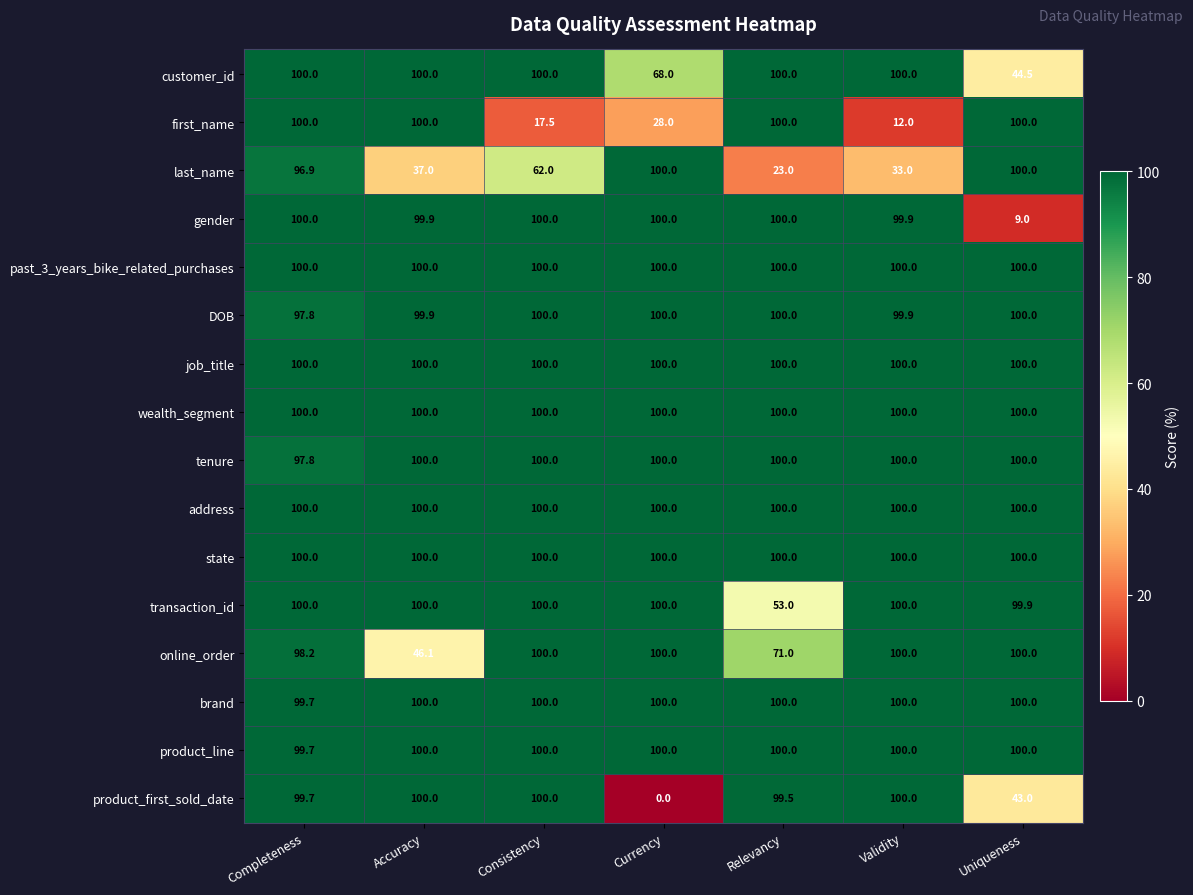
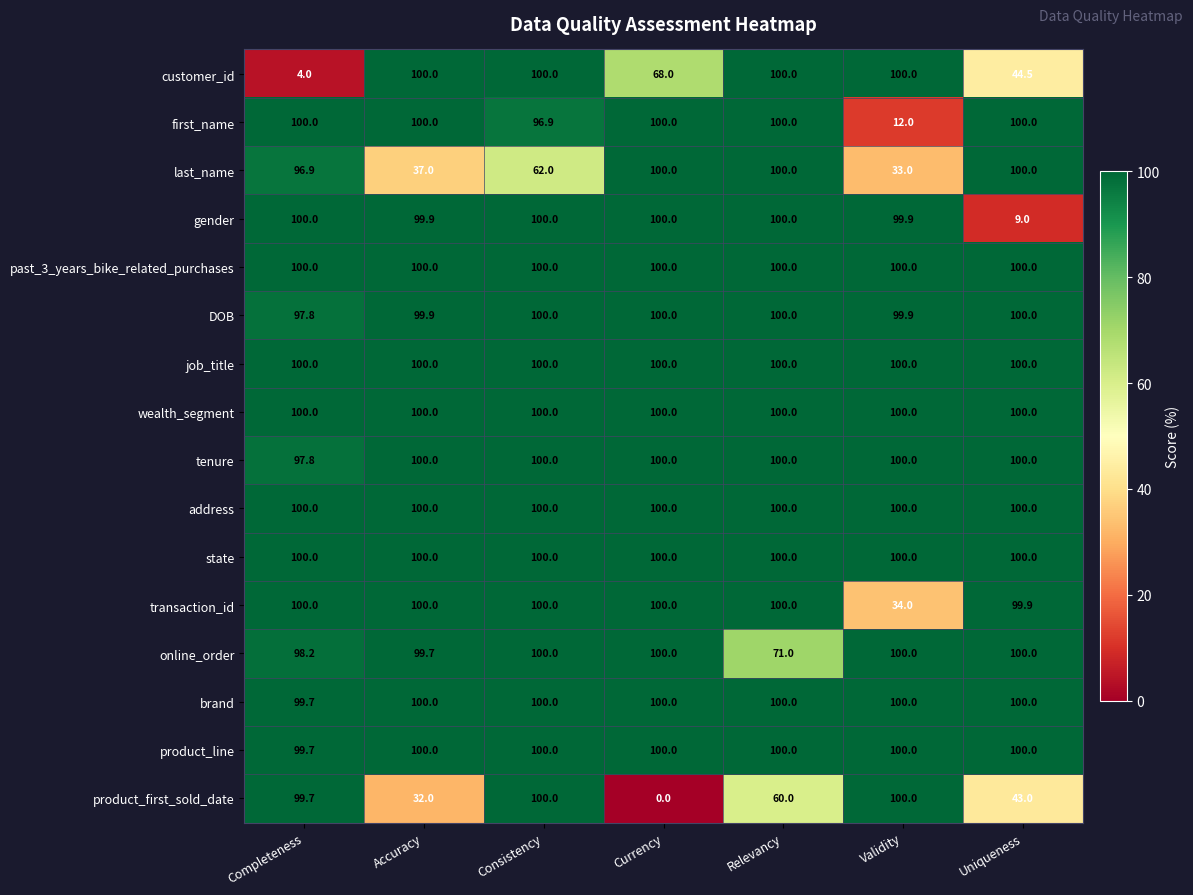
  {
    "customer_id": {
-     "Completeness": 100.0,
+     "Completeness": 4.0,
      "Accuracy": 100.0,
      "Consistency": 100.0,
      "Currency": 68.0,
      "Relevancy": 100.0,
      "Validity": 100.0,
      "Uniqueness": 44.5
    },
    "first_name": {
      "Completeness": 100.0,
      "Accuracy": 100.0,
-     "Consistency": 17.5,
-     "Currency": 28.0,
+     "Consistency": 96.9,
+     "Currency": 100.0,
      "Relevancy": 100.0,
      "Validity": 12.0,
      "Uniqueness": 100.0
    },
    "last_name": {
      "Completeness": 96.9,
      "Accuracy": 37.0,
      "Consistency": 62.0,
      "Currency": 100.0,
-     "Relevancy": 23.0,
+     "Relevancy": 100.0,
      "Validity": 33.0,
      "Uniqueness": 100.0
    },
    "gender": {
      "Completeness": 100.0,
      "Accuracy": 99.9,
      "Consistency": 100.0,
      "Currency": 100.0,
      "Relevancy": 100.0,
      "Validity": 99.9,
      "Uniqueness": 9.0
    },
    "past_3_years_bike_related_purchases": {
      "Completeness": 100.0,
      "Accuracy": 100.0,
      "Consistency": 100.0,
      "Currency": 100.0,
      "Relevancy": 100.0,
      "Validity": 100.0,
      "Uniqueness": 100.0
    },
    "DOB": {
      "Completeness": 97.8,
      "Accuracy": 99.9,
      "Consistency": 100.0,
      "Currency": 100.0,
      "Relevancy": 100.0,
      "Validity": 99.9,
      "Uniqueness": 100.0
    },
    "job_title": {
      "Completeness": 100.0,
      "Accuracy": 100.0,
      "Consistency": 100.0,
      "Currency": 100.0,
      "Relevancy": 100.0,
      "Validity": 100.0,
      "Uniqueness": 100.0
    },
    "wealth_segment": {
      "Completeness": 100.0,
      "Accuracy": 100.0,
      "Consistency": 100.0,
      "Currency": 100.0,
      "Relevancy": 100.0,
      "Validity": 100.0,
      "Uniqueness": 100.0
    },
    "tenure": {
      "Completeness": 97.8,
      "Accuracy": 100.0,
      "Consistency": 100.0,
      "Currency": 100.0,
      "Relevancy": 100.0,
      "Validity": 100.0,
      "Uniqueness": 100.0
    },
    "address": {
      "Completeness": 100.0,
      "Accuracy": 100.0,
      "Consistency": 100.0,
      "Currency": 100.0,
      "Relevancy": 100.0,
      "Validity": 100.0,
      "Uniqueness": 100.0
    },
    "state": {
      "Completeness": 100.0,
      "Accuracy": 100.0,
      "Consistency": 100.0,
      "Currency": 100.0,
      "Relevancy": 100.0,
      "Validity": 100.0,
      "Uniqueness": 100.0
    },
    "transaction_id": {
      "Completeness": 100.0,
      "Accuracy": 100.0,
      "Consistency": 100.0,
      "Currency": 100.0,
-     "Relevancy": 53.0,
-     "Validity": 100.0,
+     "Relevancy": 100.0,
+     "Validity": 34.0,
      "Uniqueness": 99.9
    },
    "online_order": {
      "Completeness": 98.2,
-     "Accuracy": 46.1,
+     "Accuracy": 99.7,
      "Consistency": 100.0,
      "Currency": 100.0,
      "Relevancy": 71.0,
      "Validity": 100.0,
      "Uniqueness": 100.0
    },
    "brand": {
      "Completeness": 99.7,
      "Accuracy": 100.0,
      "Consistency": 100.0,
      "Currency": 100.0,
      "Relevancy": 100.0,
      "Validity": 100.0,
      "Uniqueness": 100.0
    },
    "product_line": {
      "Completeness": 99.7,
      "Accuracy": 100.0,
      "Consistency": 100.0,
      "Currency": 100.0,
      "Relevancy": 100.0,
      "Validity": 100.0,
      "Uniqueness": 100.0
    },
    "product_first_sold_date": {
      "Completeness": 99.7,
-     "Accuracy": 100.0,
+     "Accuracy": 32.0,
      "Consistency": 100.0,
      "Currency": 0.0,
-     "Relevancy": 99.5,
+     "Relevancy": 60.0,
      "Validity": 100.0,
      "Uniqueness": 43.0
    }
  }
